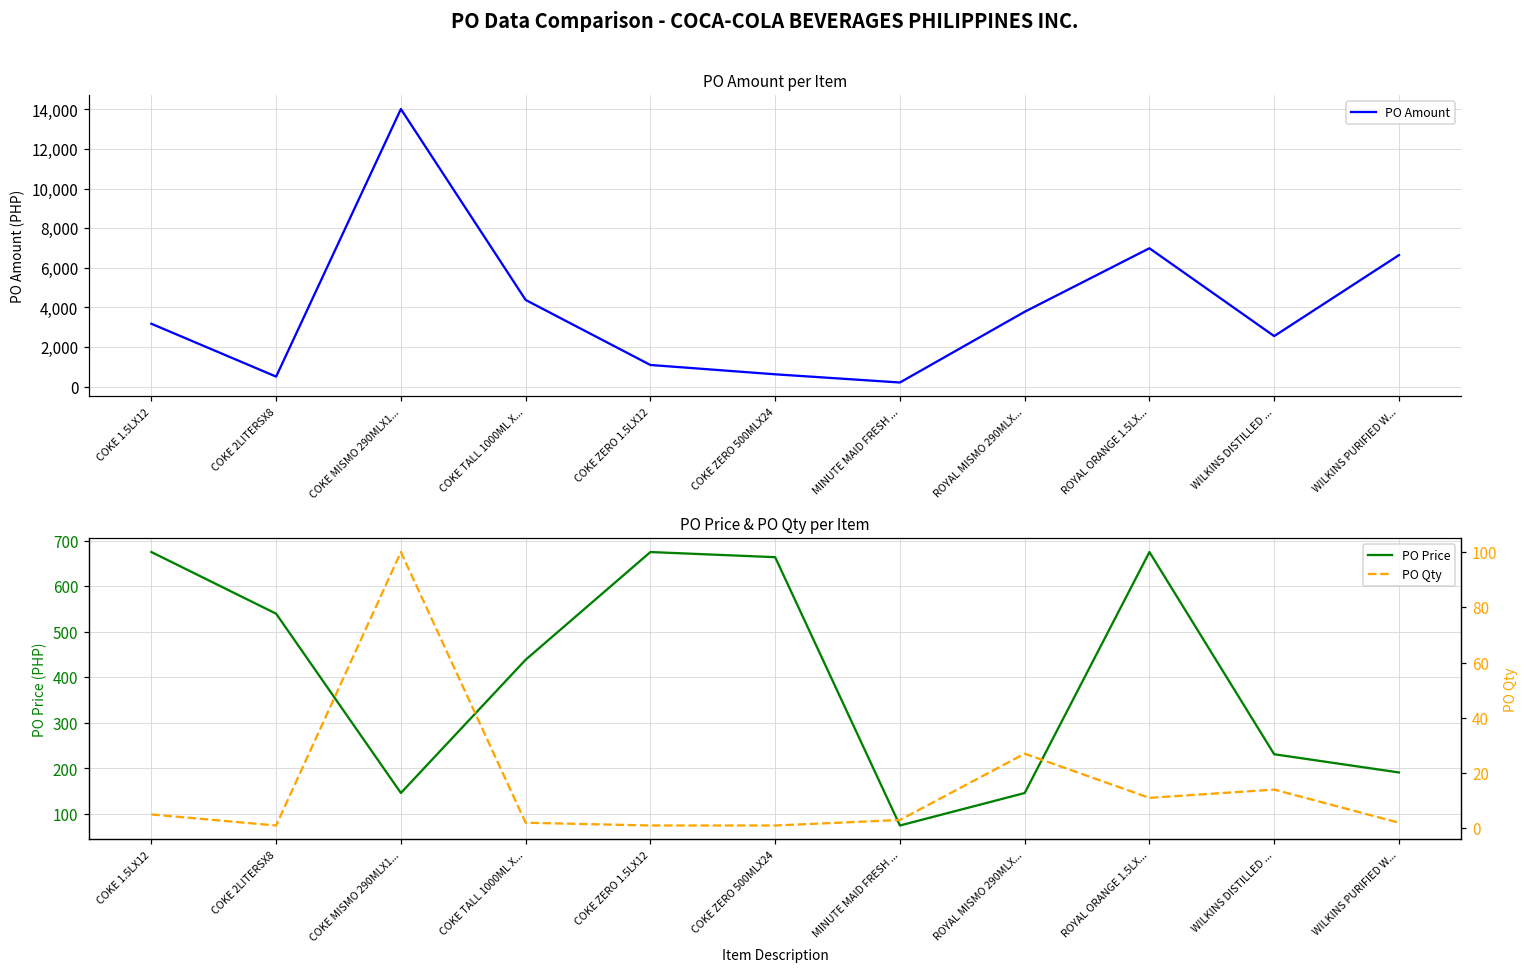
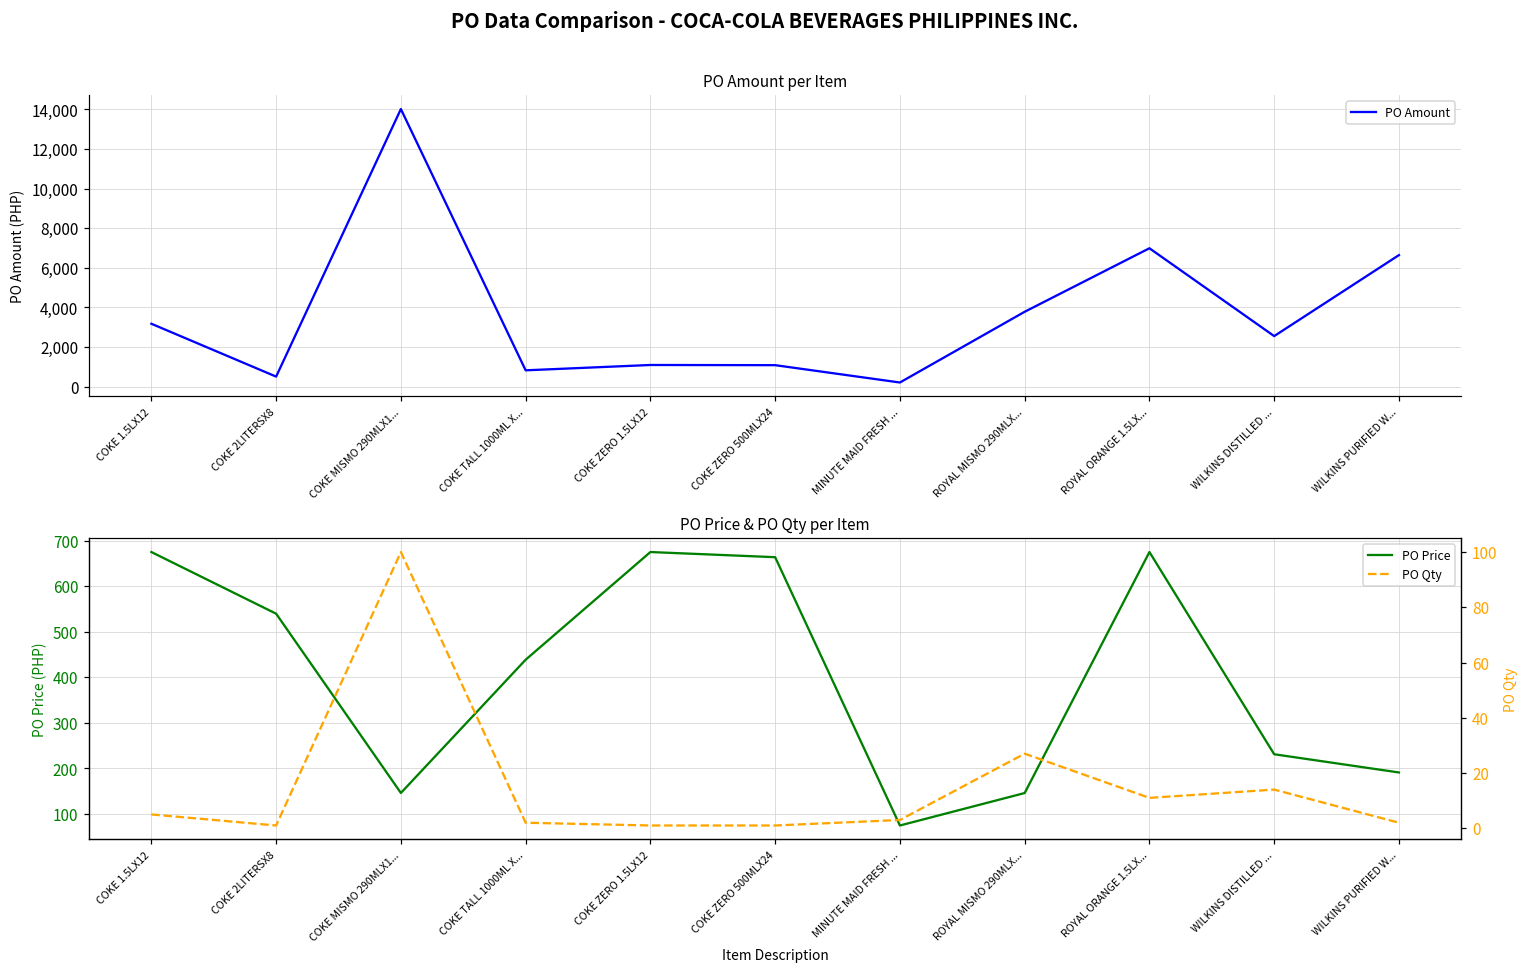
  {
    "PO Amount per Item": {
      "COKE 1.5LX12": "3,200",
      "COKE 2LITERSX8": "500",
      "COKE MISMO 290MLX1...": "14,000",
-     "COKE TALL 1000ML X...": "4,400",
+     "COKE TALL 1000ML X...": "800",
      "COKE ZERO 1.5LX12": "1,100",
-     "COKE ZERO 500MLX24": "600",
+     "COKE ZERO 500MLX24": "1,100",
      "MINUTE MAID FRESH ...": "200",
      "ROYAL MISMO 290MLX...": "3,800",
      "ROYAL ORANGE 1.5LX...": "7,000",
      "WILKINS DISTILLED ...": "2,600",
      "WILKINS PURIFIED W...": "6,600"
    }
  }
